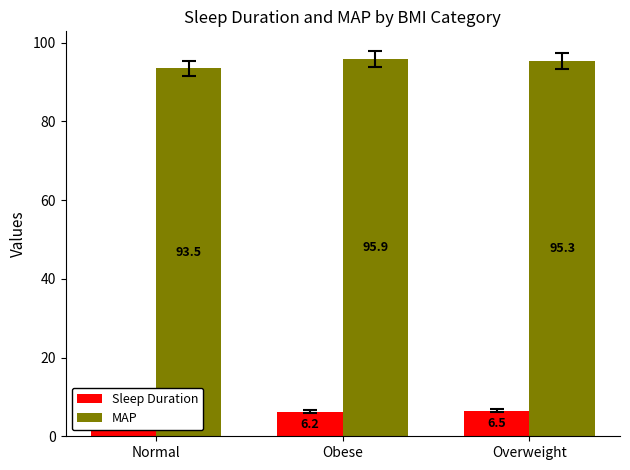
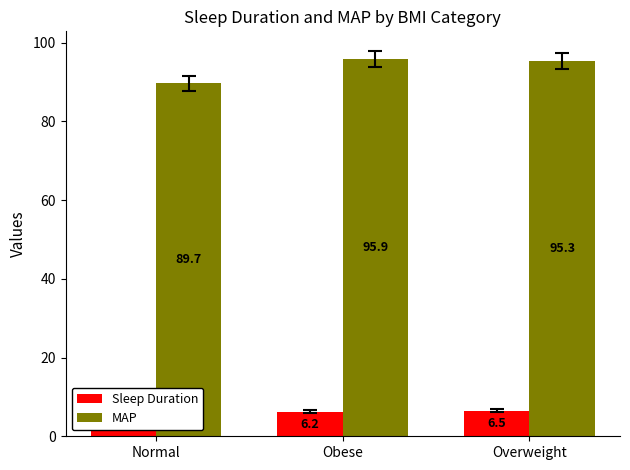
  {
    "Sleep Duration": {
      "Obese": 6.2,
      "Overweight": 6.5
    },
    "MAP": {
-     "Normal": 93.5,
+     "Normal": 89.7,
      "Obese": 95.9,
      "Overweight": 95.3
    }
  }
